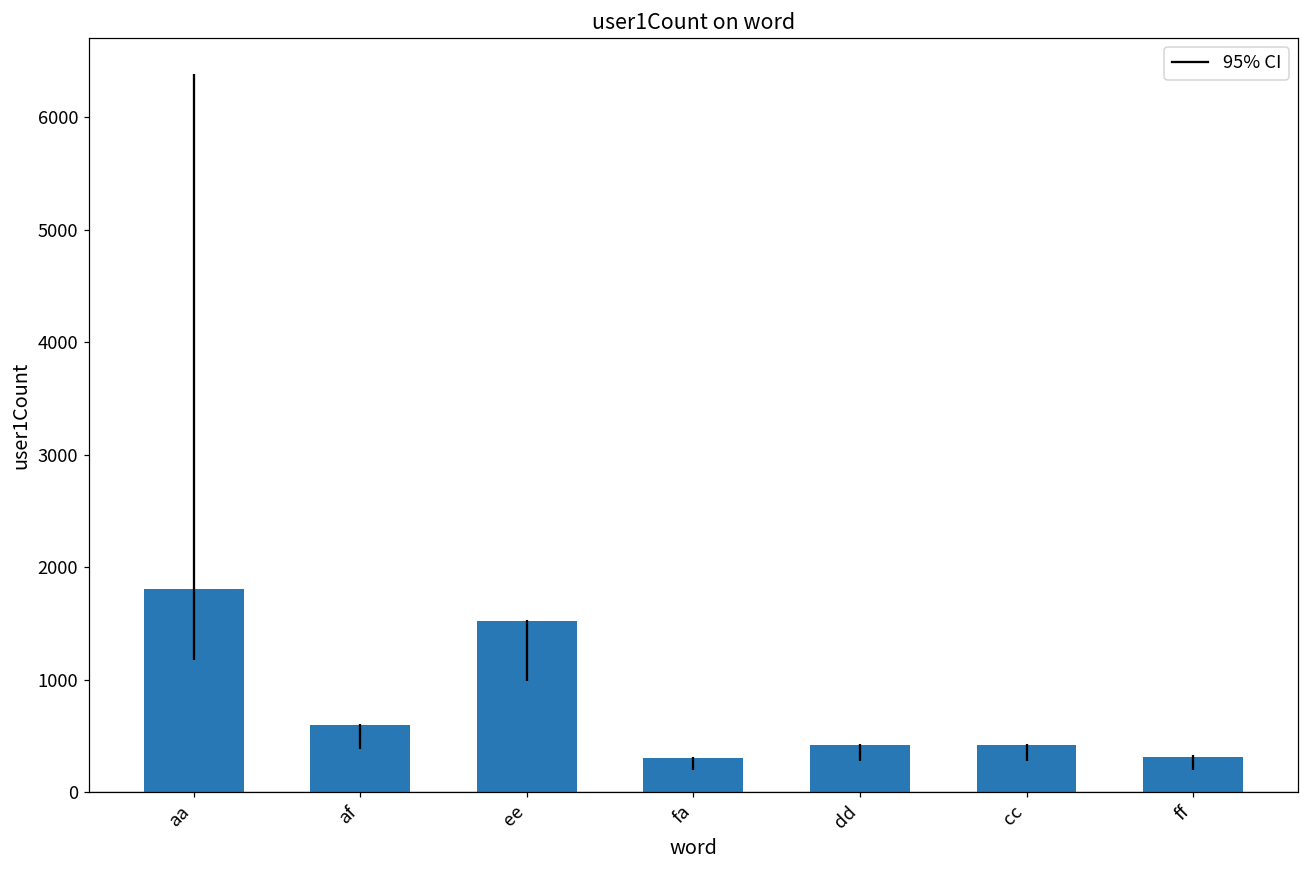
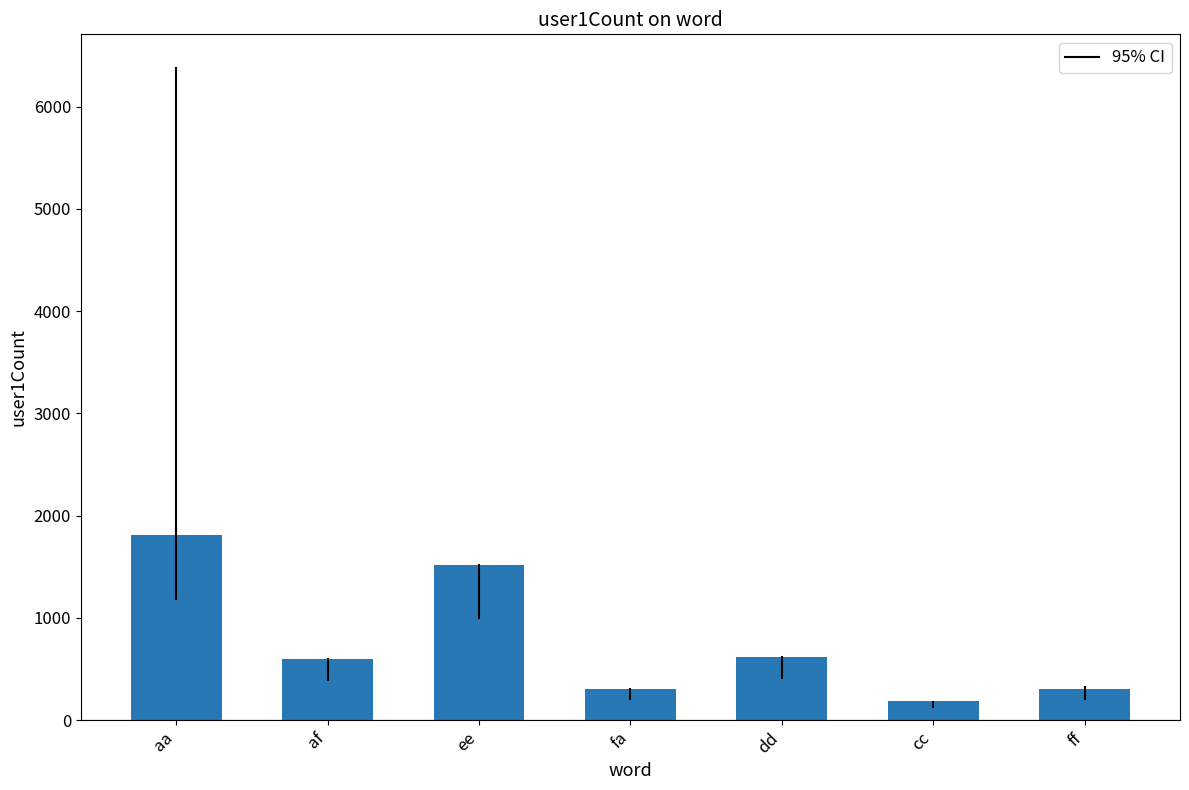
  {
    "aa": 1810,
    "af": 590,
    "ee": 1520,
    "fa": 310,
-   "dd": 420,
-   "cc": 420,
+   "dd": 620,
+   "cc": 180,
    "ff": 310
  }
